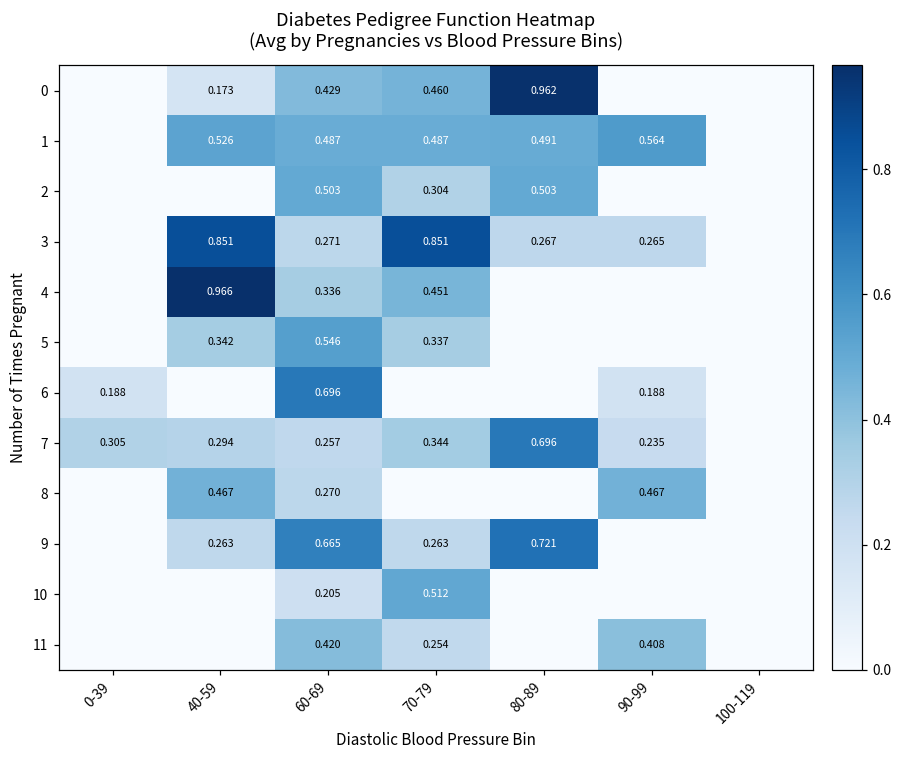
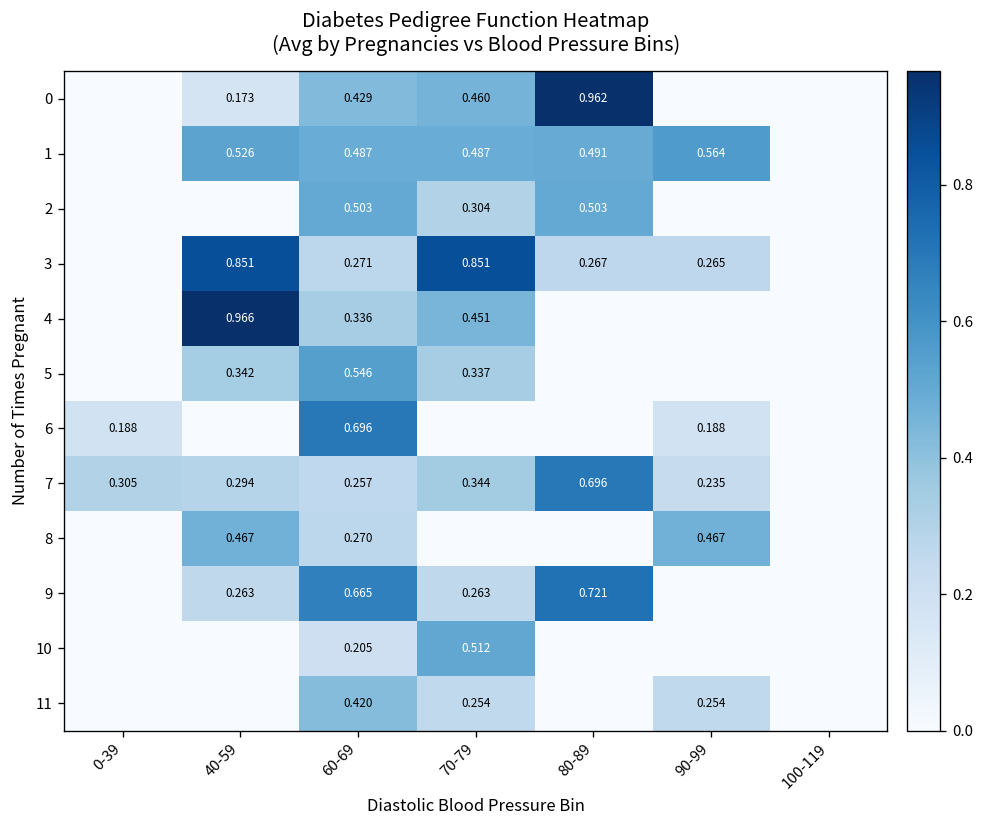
  {
    "0": {
      "40-59": 0.173,
      "60-69": 0.429,
      "70-79": 0.460,
      "80-89": 0.962
    },
    "1": {
      "40-59": 0.526,
      "60-69": 0.487,
      "70-79": 0.487,
      "80-89": 0.491,
      "90-99": 0.564
    },
    "2": {
      "60-69": 0.503,
      "70-79": 0.304,
      "80-89": 0.503
    },
    "3": {
      "40-59": 0.851,
      "60-69": 0.271,
      "70-79": 0.851,
      "80-89": 0.267,
      "90-99": 0.265
    },
    "4": {
      "40-59": 0.966,
      "60-69": 0.336,
      "70-79": 0.451
    },
    "5": {
      "40-59": 0.342,
      "60-69": 0.546,
      "70-79": 0.337
    },
    "6": {
      "0-39": 0.188,
      "60-69": 0.696,
      "90-99": 0.188
    },
    "7": {
      "0-39": 0.305,
      "40-59": 0.294,
      "60-69": 0.257,
      "70-79": 0.344,
      "80-89": 0.696,
      "90-99": 0.235
    },
    "8": {
      "40-59": 0.467,
      "60-69": 0.270,
      "90-99": 0.467
    },
    "9": {
      "40-59": 0.263,
      "60-69": 0.665,
      "70-79": 0.263,
      "80-89": 0.721
    },
    "10": {
      "60-69": 0.205,
      "70-79": 0.512
    },
    "11": {
      "60-69": 0.420,
      "70-79": 0.254,
-     "90-99": 0.408
+     "90-99": 0.254
    }
  }
